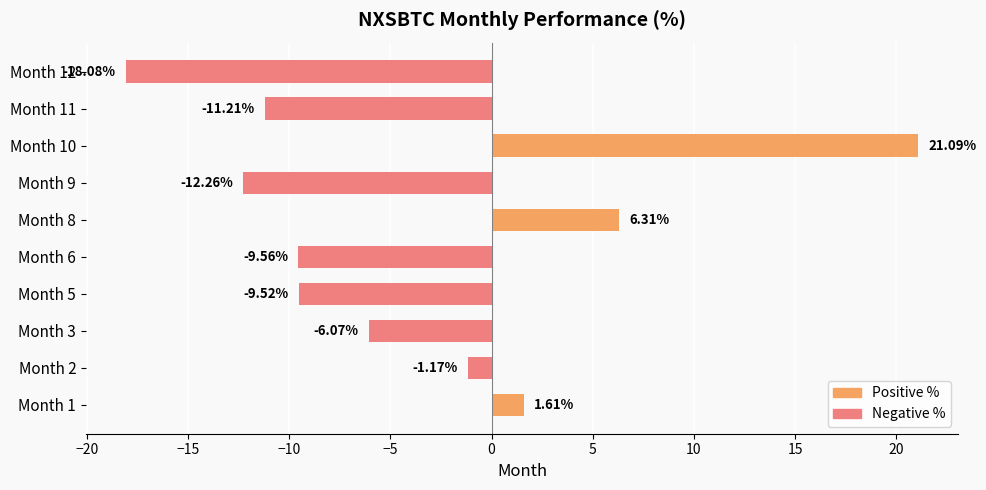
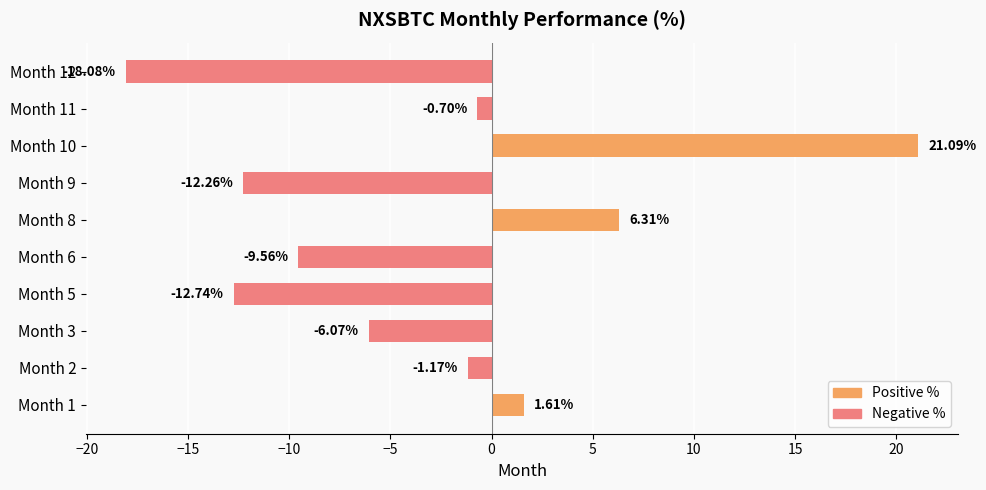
  {
    "Month 12": "-18.08%",
-   "Month 11": "-11.21%",
+   "Month 11": "-0.70%",
    "Month 10": "21.09%",
    "Month 9": "-12.26%",
    "Month 8": "6.31%",
    "Month 6": "-9.56%",
-   "Month 5": "-9.52%",
+   "Month 5": "-12.74%",
    "Month 3": "-6.07%",
    "Month 2": "-1.17%",
    "Month 1": "1.61%"
  }
